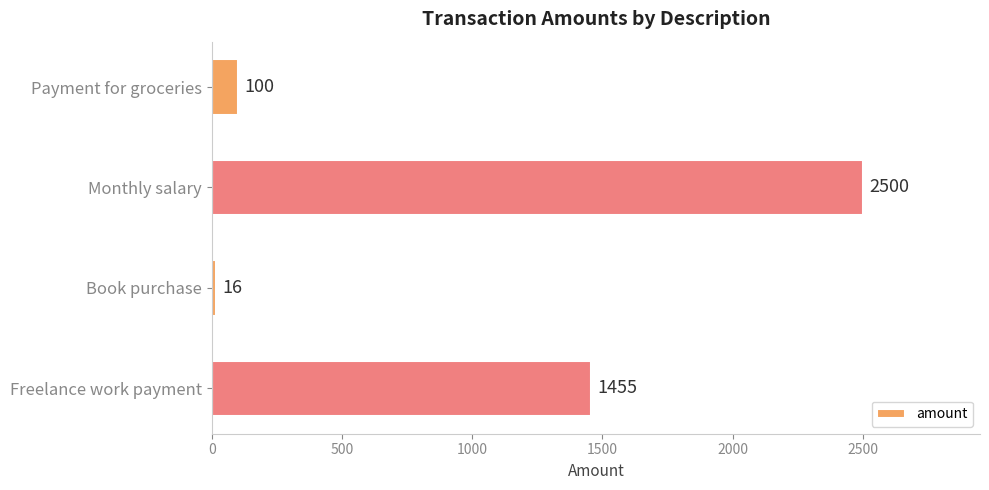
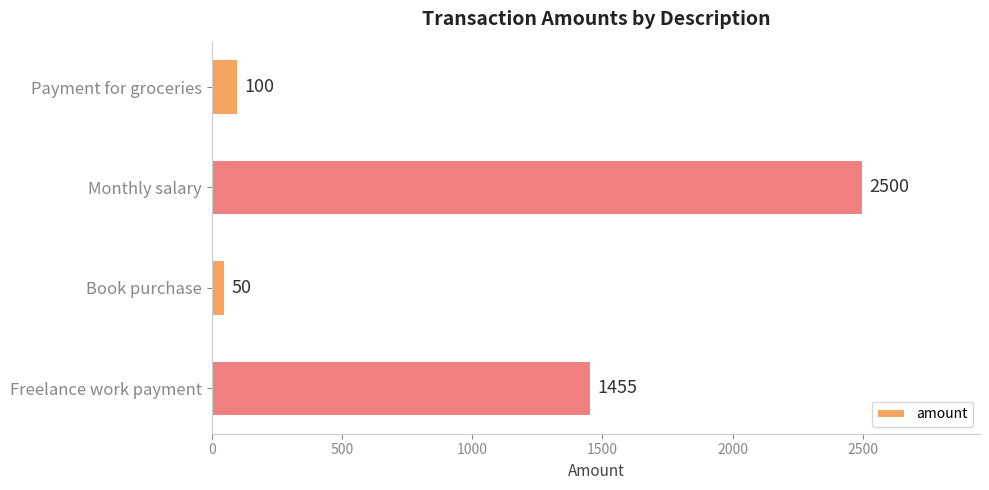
  {
    "Payment for groceries": 100,
    "Monthly salary": 2500,
-   "Book purchase": 16,
+   "Book purchase": 50,
    "Freelance work payment": 1455
  }
